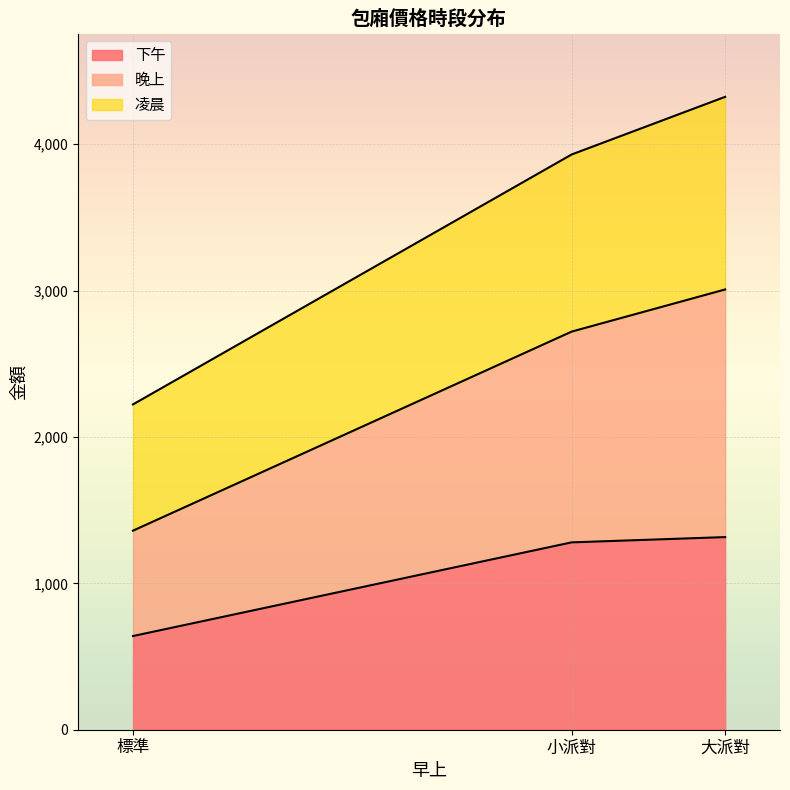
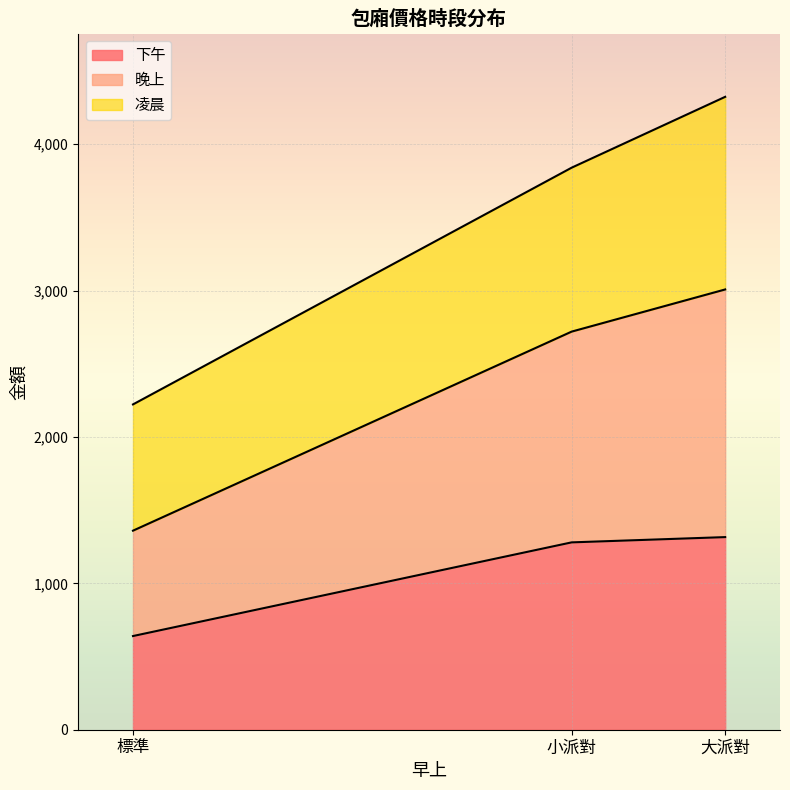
  {
    "凌晨": {
      "標準": "860",
-     "小派對": "1,210",
+     "小派對": "1,120",
      "大派對": "1,320"
    }
  }
